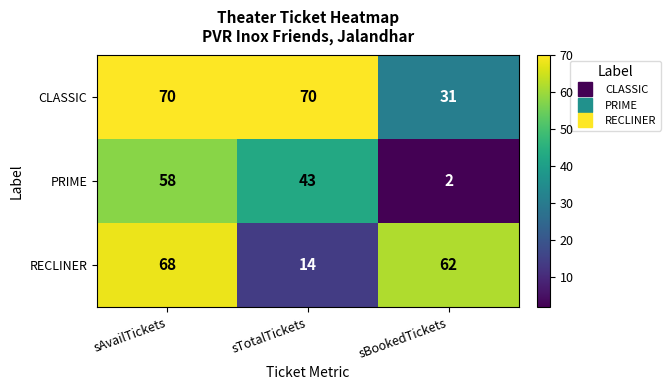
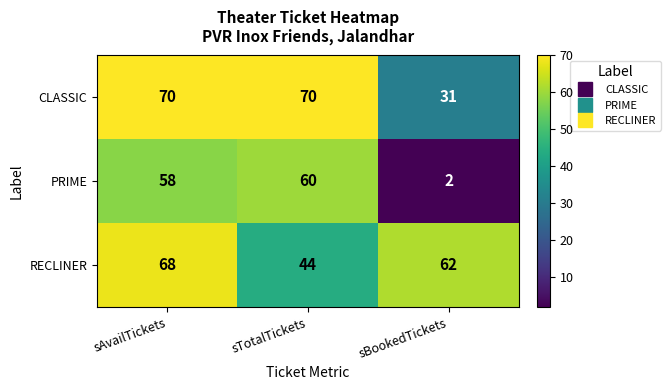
  {
    "CLASSIC": {
      "sAvailTickets": 70,
      "sTotalTickets": 70,
      "sBookedTickets": 31
    },
    "PRIME": {
      "sAvailTickets": 58,
-     "sTotalTickets": 43,
+     "sTotalTickets": 60,
      "sBookedTickets": 2
    },
    "RECLINER": {
      "sAvailTickets": 68,
-     "sTotalTickets": 14,
+     "sTotalTickets": 44,
      "sBookedTickets": 62
    }
  }
